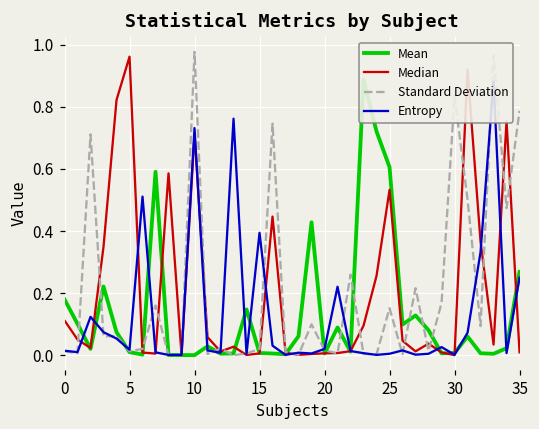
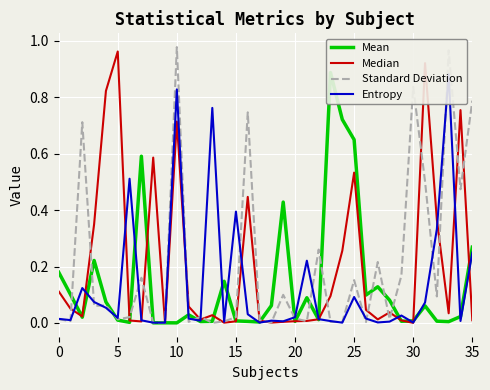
  {
    "Mean": {
      "0": 0.18,
      "10": 0.00,
-     "25": 0.61,
+     "25": 0.65,
      "35": 0.27
    },
    "Median": {
      "0": 0.11,
      "5": 0.96,
      "10": 0.71,
      "25": 0.53,
      "35": 0.01
    },
    "Standard Deviation": {
      "10": 0.98,
      "15": 0.02,
      "25": 0.15,
      "35": 0.79
    },
    "Entropy": {
-     "10": 0.73,
+     "10": 0.83,
      "15": 0.39,
-     "25": 0.00,
+     "25": 0.09,
      "35": 0.25
    }
  }
